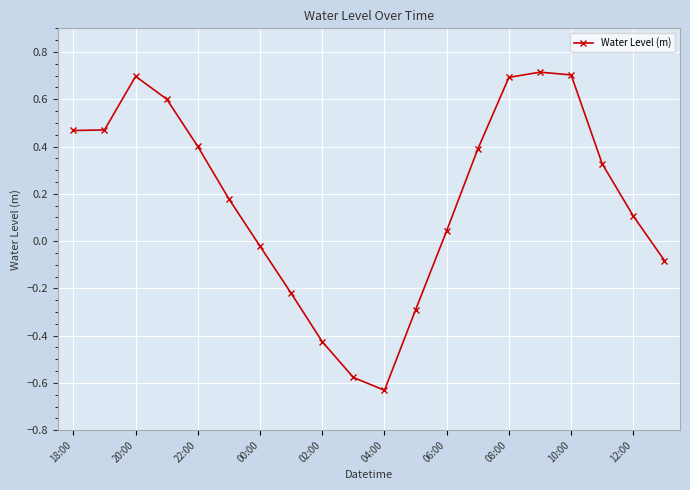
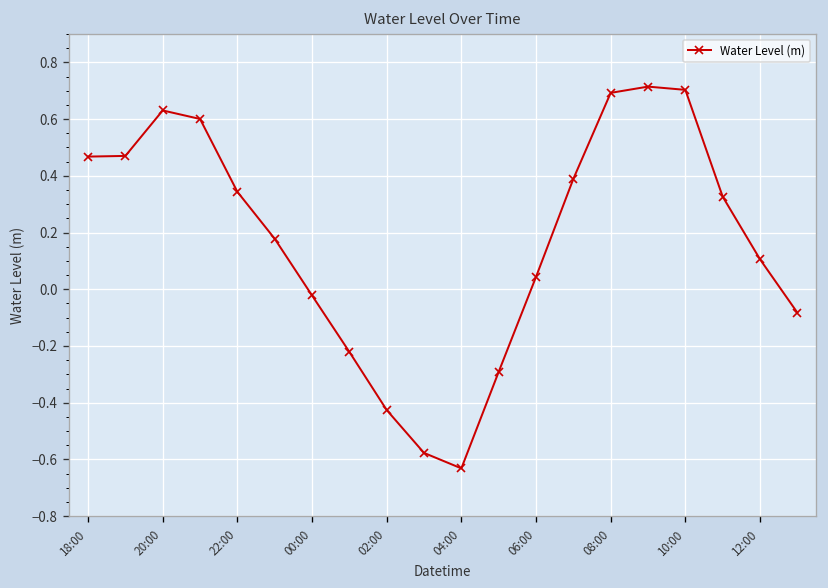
  {
    "18:00": 0.47,
-   "20:00": 0.70,
-   "22:00": 0.40,
+   "20:00": 0.63,
+   "22:00": 0.34,
    "00:00": -0.02,
    "02:00": -0.43,
    "04:00": -0.63,
    "06:00": 0.04,
    "08:00": 0.69,
    "10:00": 0.70,
    "12:00": 0.11
  }
